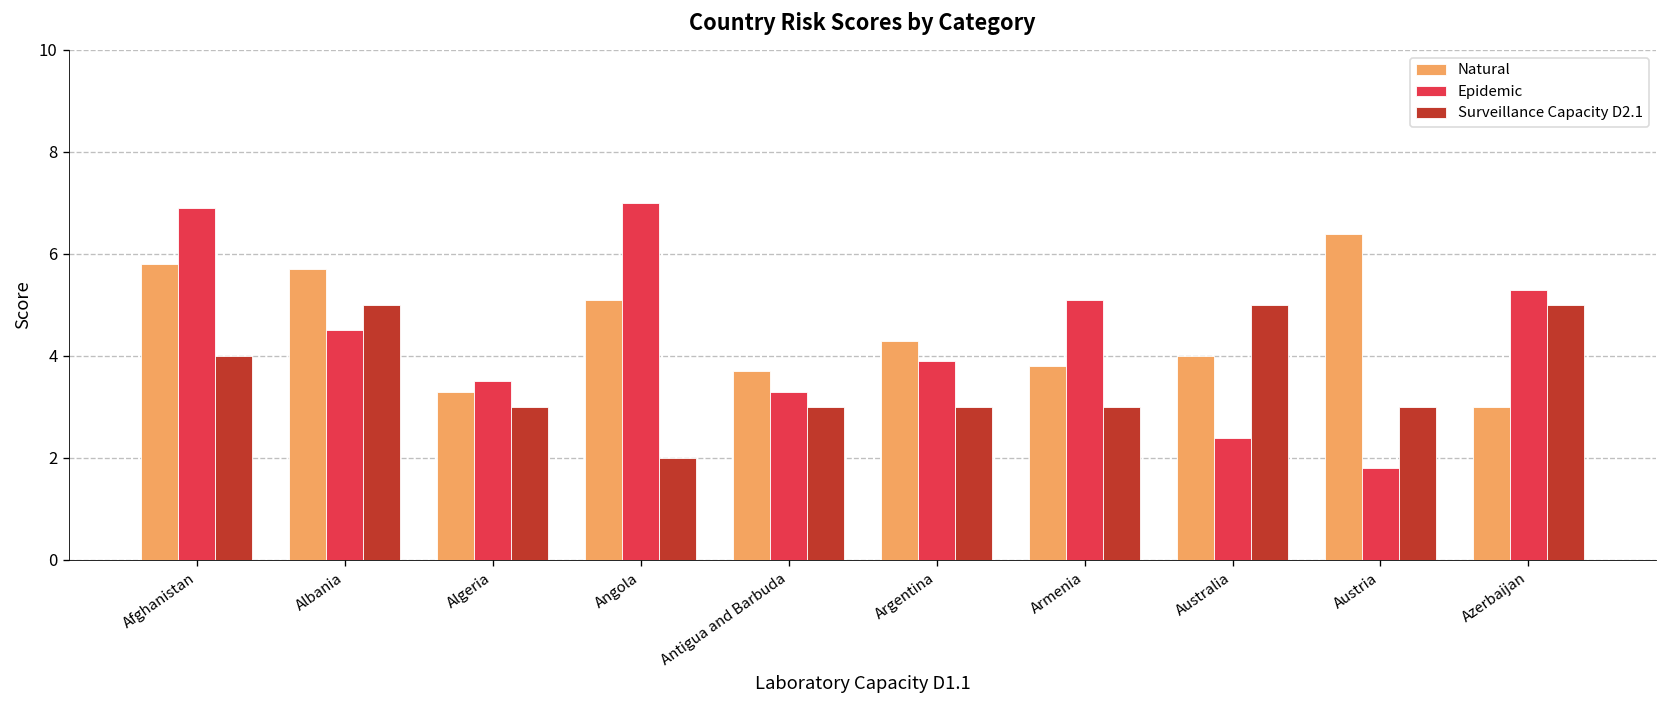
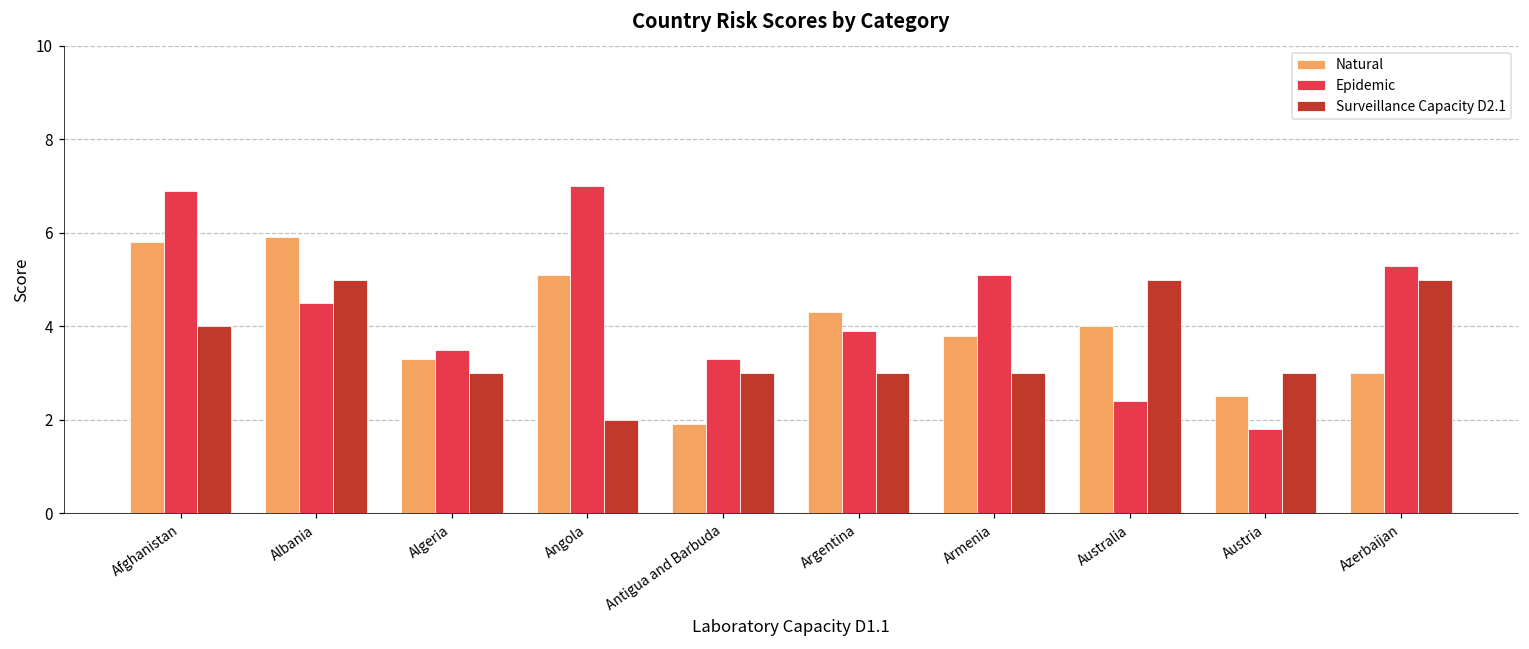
  {
    "Natural": {
      "Afghanistan": 5.8,
-     "Albania": 5.7,
+     "Albania": 5.9,
      "Algeria": 3.3,
      "Angola": 5.1,
-     "Antigua and Barbuda": 3.7,
+     "Antigua and Barbuda": 1.9,
      "Argentina": 4.3,
      "Armenia": 3.8,
      "Australia": 4.0,
-     "Austria": 6.4,
+     "Austria": 2.5,
      "Azerbaijan": 3.0
    }
  }
